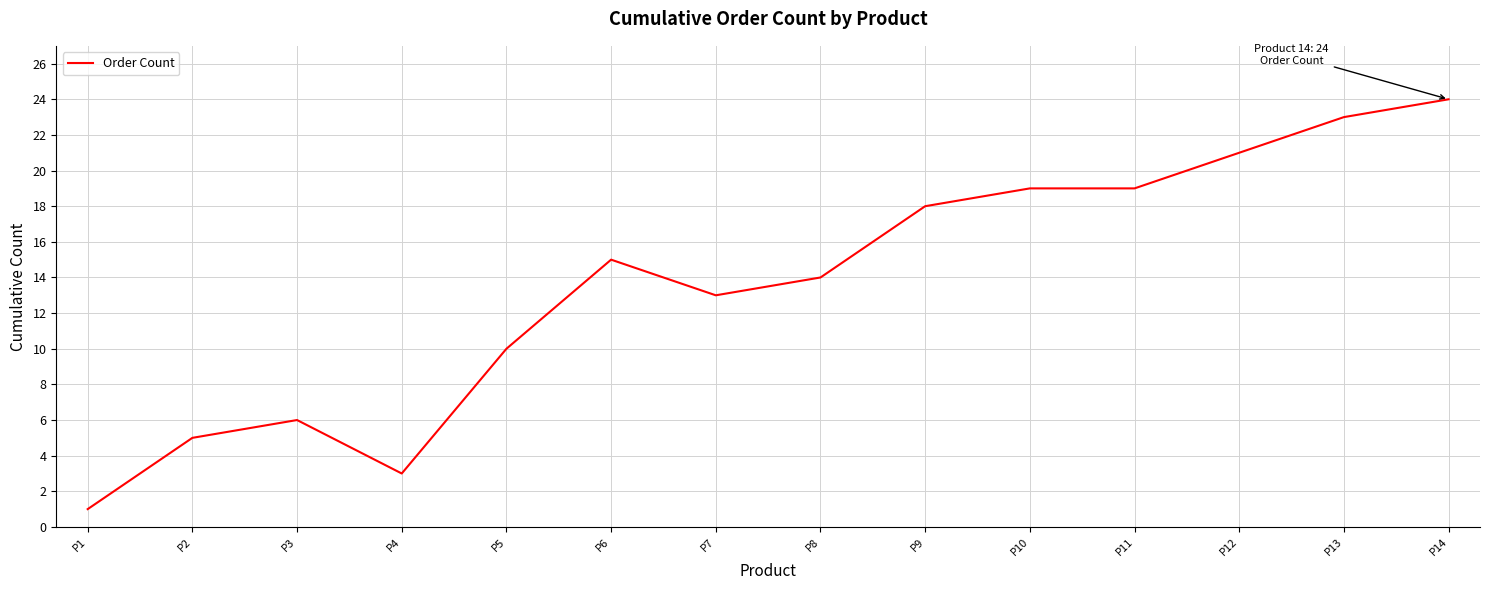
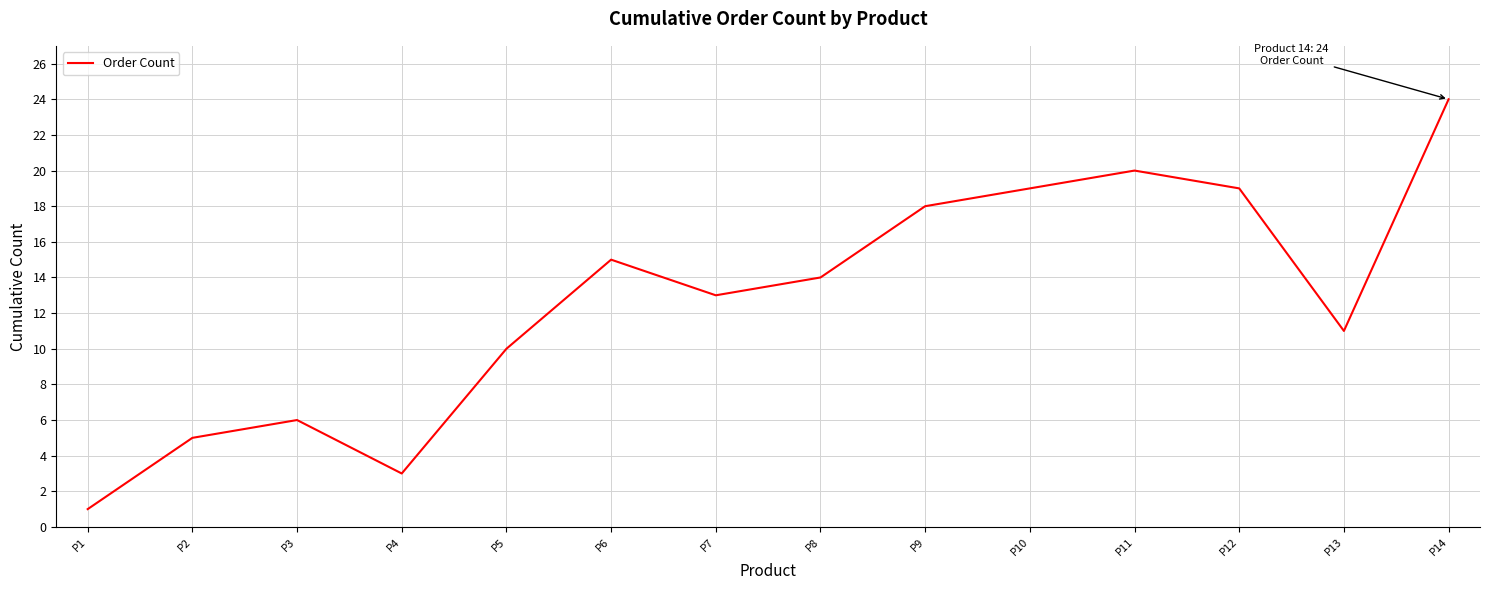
  {
    "P1": 1,
    "P2": 5,
    "P3": 6,
    "P4": 3,
    "P5": 10,
    "P6": 15,
    "P7": 13,
    "P8": 14,
    "P9": 18,
    "P10": 19,
-   "P11": 19,
-   "P12": 21,
-   "P13": 23
+   "P11": 20,
+   "P12": 19,
+   "P13": 11
  }
